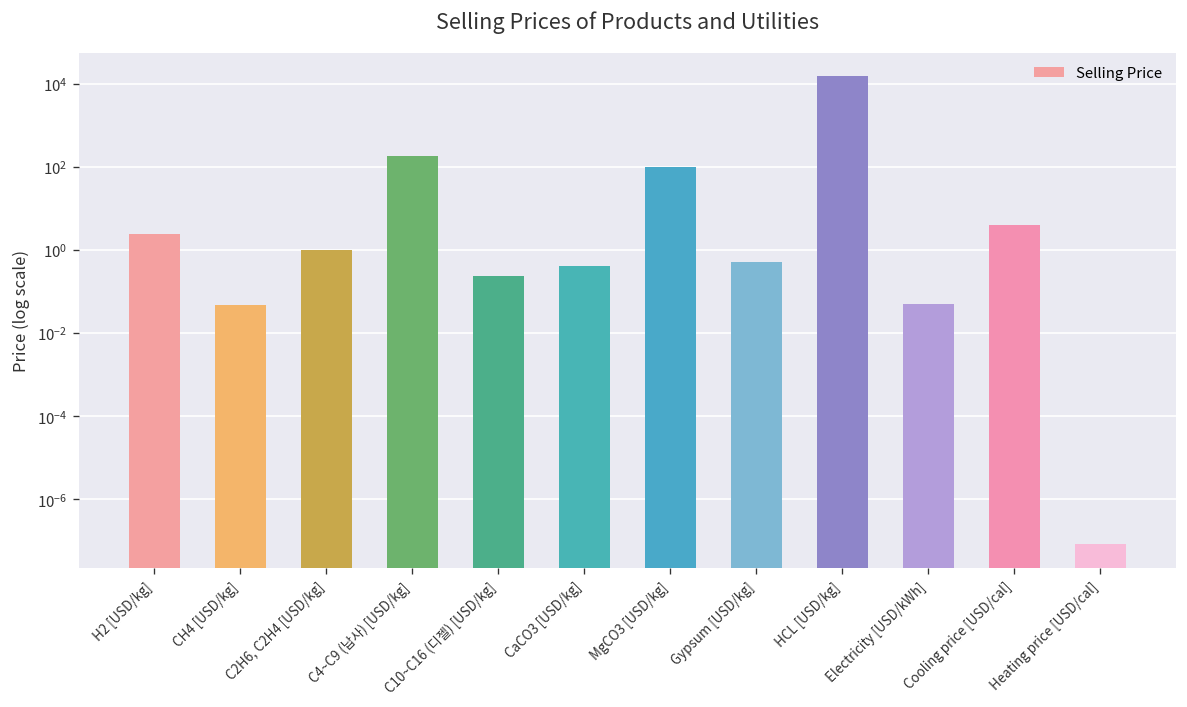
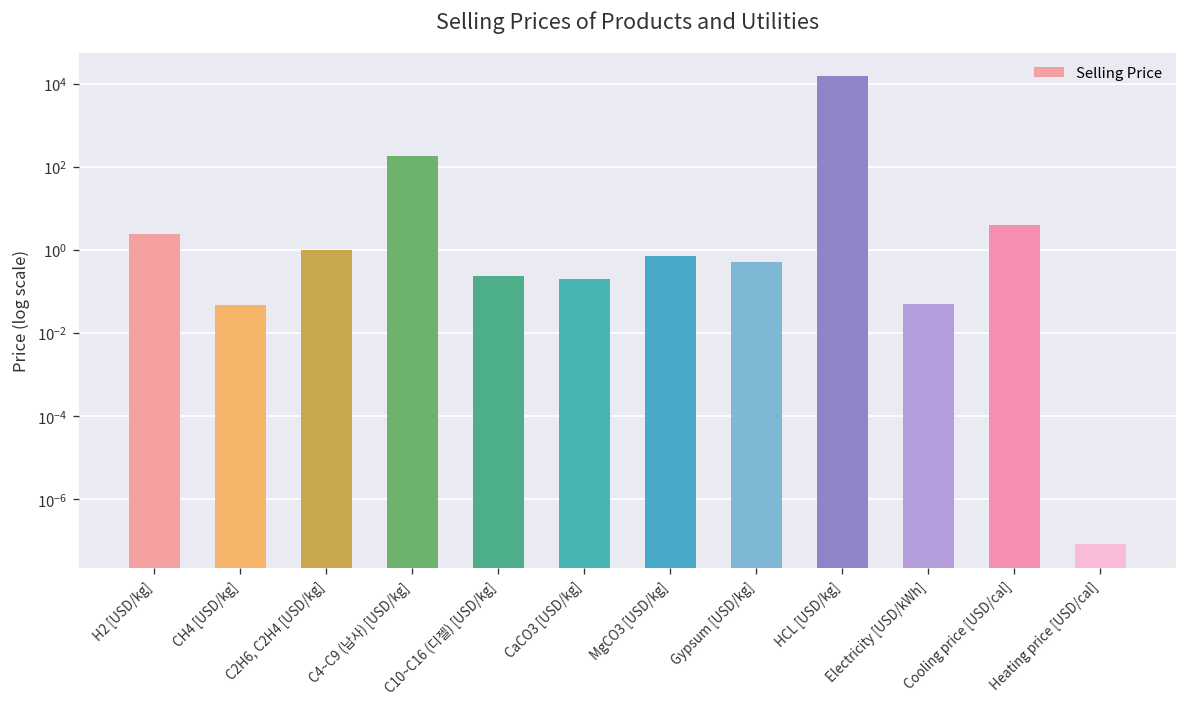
  {
    "H2 [USD/kg]": 2,
    "CH4 [USD/kg]": 0.05,
    "C2H6, C2H4 [USD/kg]": 1.0,
    "C4~C9 (납사) [USD/kg]": 200,
    "C10~C16 (디젤) [USD/kg]": 0.2,
-   "CaCO3 [USD/kg]": 0.4,
-   "MgCO3 [USD/kg]": 100,
+   "CaCO3 [USD/kg]": 0.2,
+   "MgCO3 [USD/kg]": 0.7,
    "Gypsum [USD/kg]": 0.5,
    "HCL [USD/kg]": 15000,
    "Electricity [USD/kWh]": 0.05,
    "Cooling price [USD/cal]": 4,
    "Heating price [USD/cal]": 0.00000008
  }
